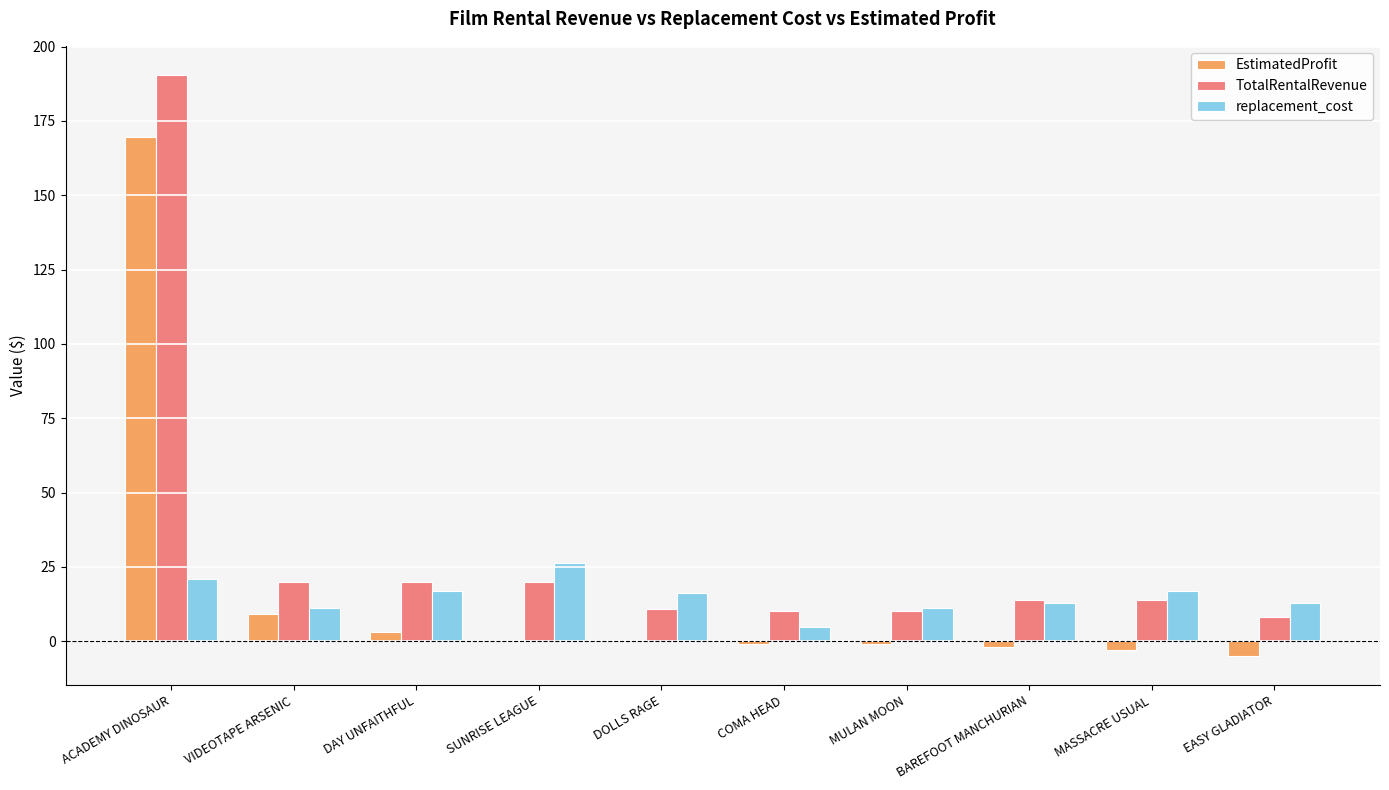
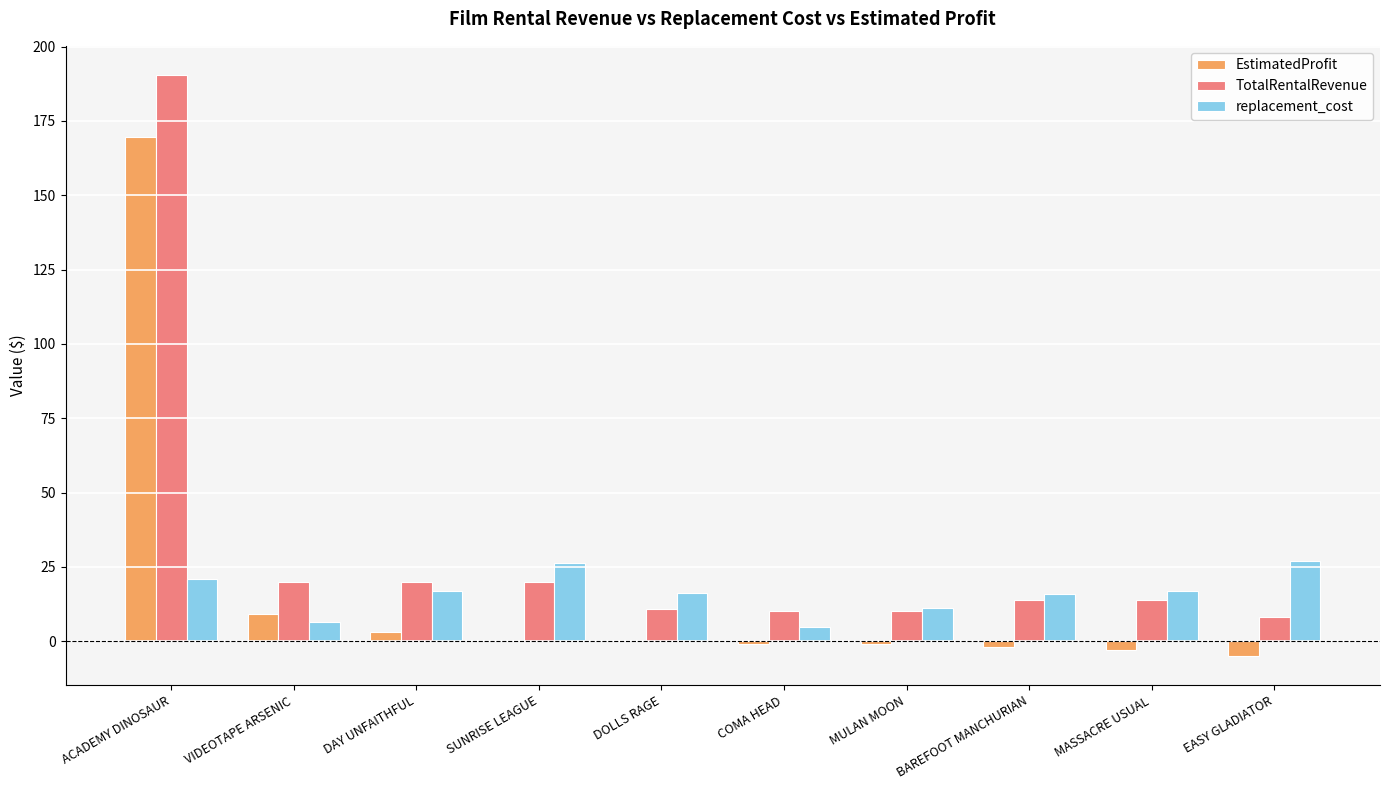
  {
    "replacement_cost": {
      "ACADEMY DINOSAUR": 21,
-     "VIDEOTAPE ARSENIC": 11,
+     "VIDEOTAPE ARSENIC": 6,
      "DAY UNFAITHFUL": 17,
      "SUNRISE LEAGUE": 26,
      "DOLLS RAGE": 16,
      "COMA HEAD": 5,
      "MULAN MOON": 11,
-     "BAREFOOT MANCHURIAN": 13,
+     "BAREFOOT MANCHURIAN": 16,
      "MASSACRE USUAL": 17,
-     "EASY GLADIATOR": 13
+     "EASY GLADIATOR": 27
    }
  }
